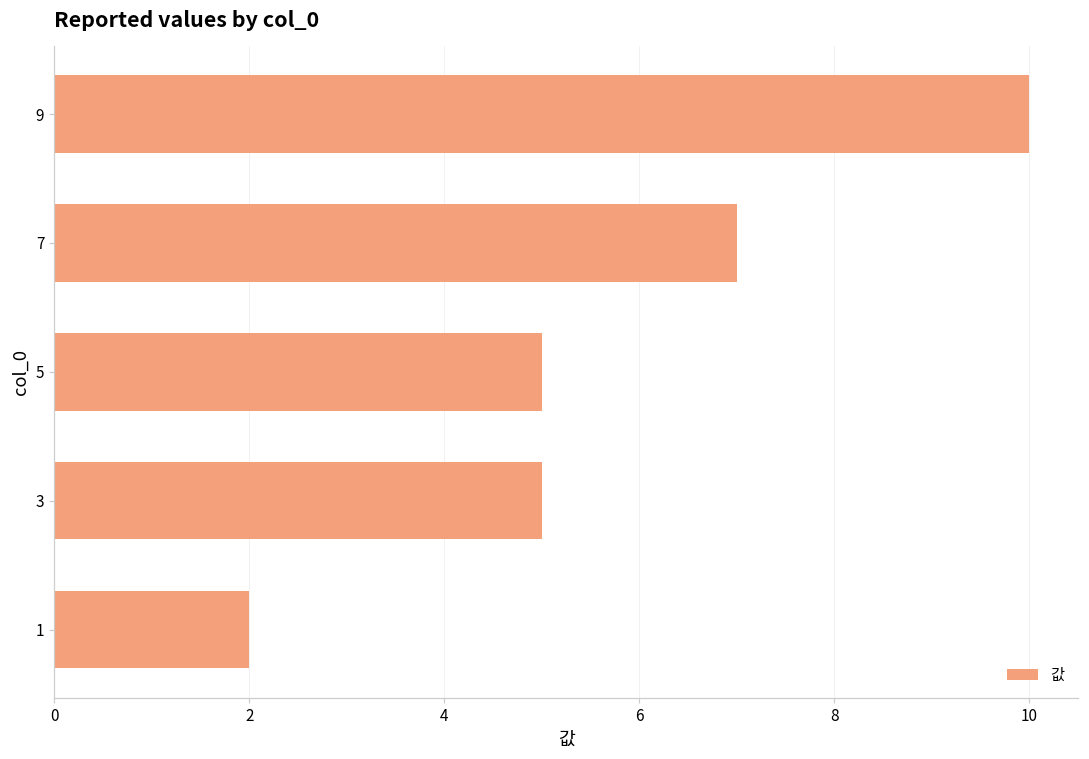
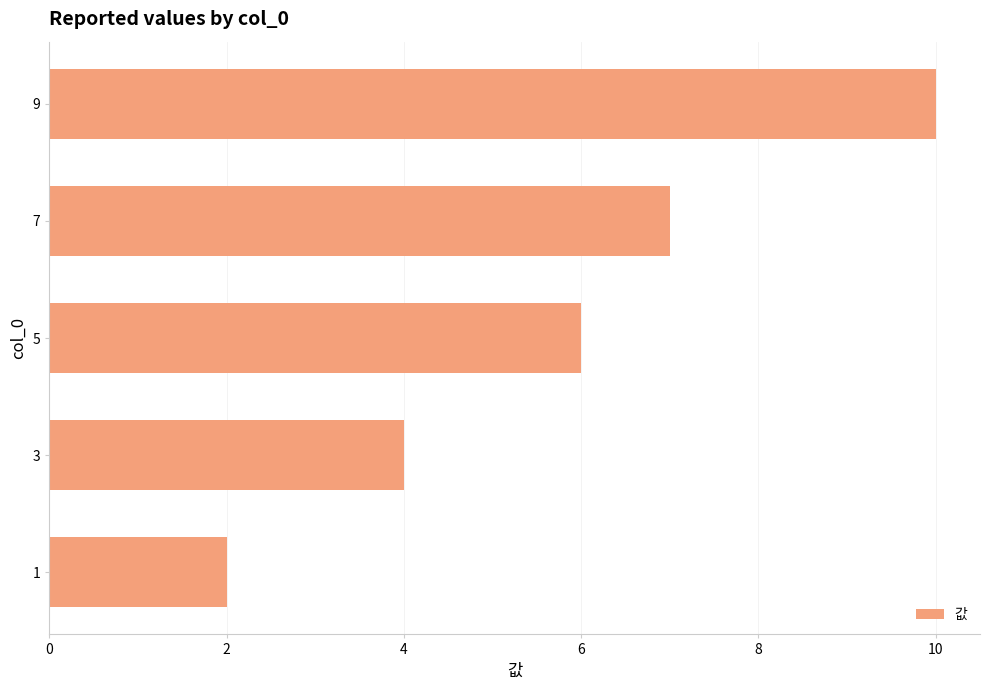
  {
    "9": 10,
    "7": 7,
-   "5": 5,
-   "3": 5,
+   "5": 6,
+   "3": 4,
    "1": 2
  }
